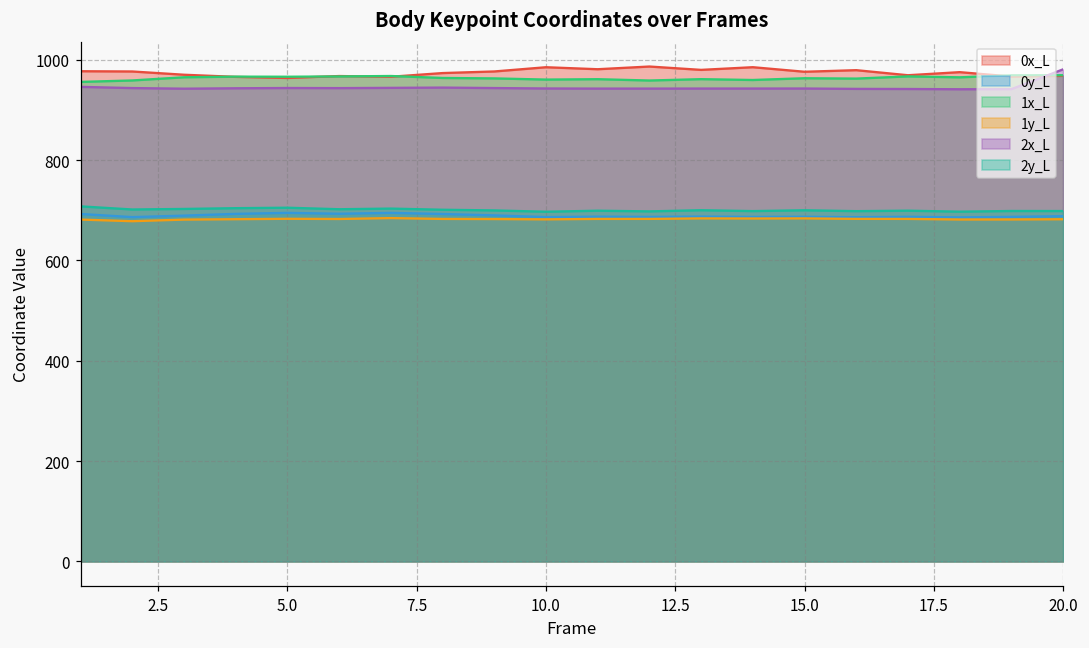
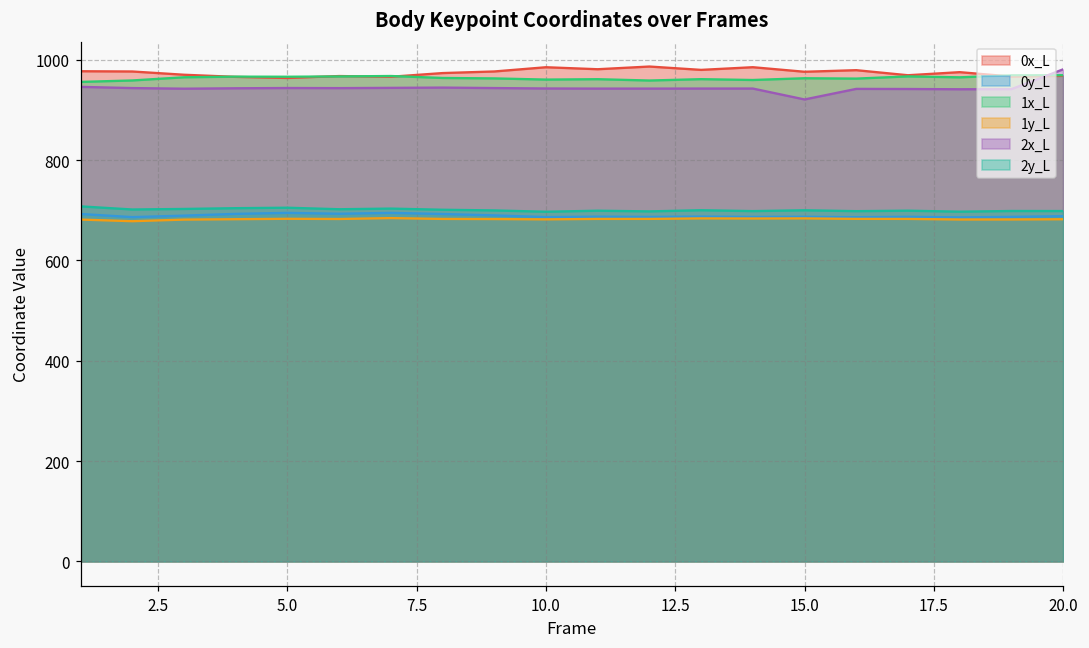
  {
    "2x_L": {
      "5.0": 940,
      "10.0": 940,
-     "15.0": 940,
+     "15.0": 920,
      "20.0": 980
    }
  }
